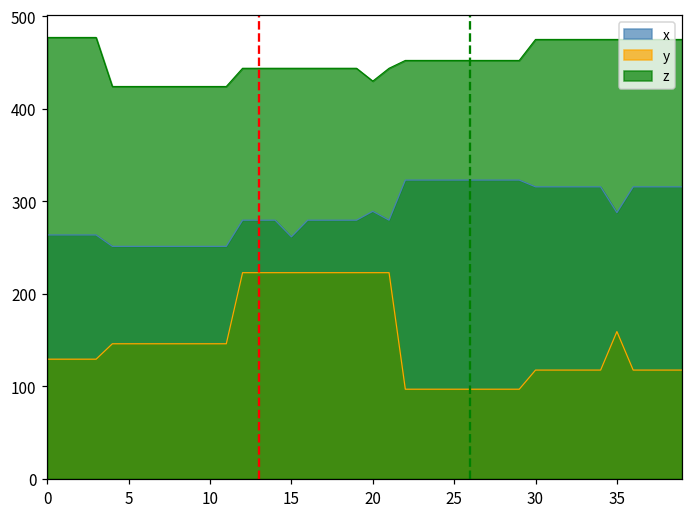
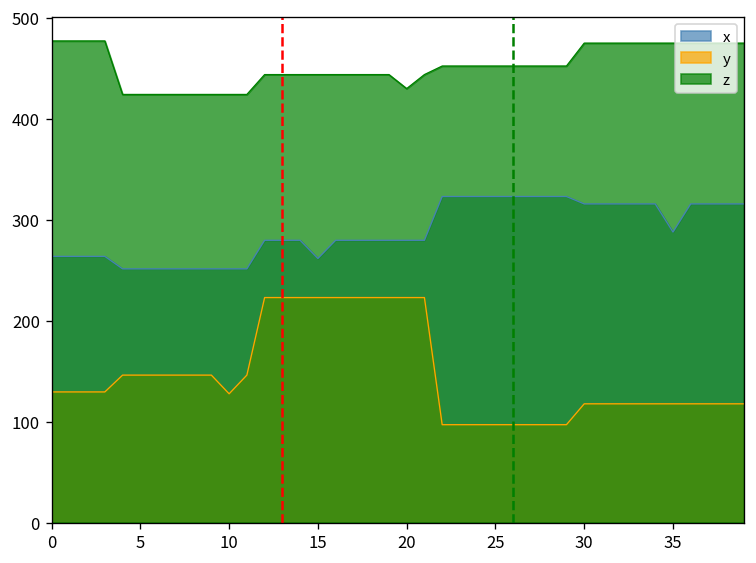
  {
    "x": {
      "0": 260,
      "5": 250,
      "10": 250,
      "15": 260,
-     "20": 290,
+     "20": 280,
      "25": 320,
      "30": 320,
      "35": 290
    },
    "y": {
      "0": 130,
      "5": 150,
-     "10": 150,
+     "10": 130,
      "15": 220,
      "20": 220,
      "25": 100,
      "30": 120,
-     "35": 160
+     "35": 120
    },
    "z": {
      "0": 480,
      "5": 420,
      "10": 420,
      "15": 440,
      "20": 430,
      "25": 450,
      "30": 470,
      "35": 470
    }
  }
